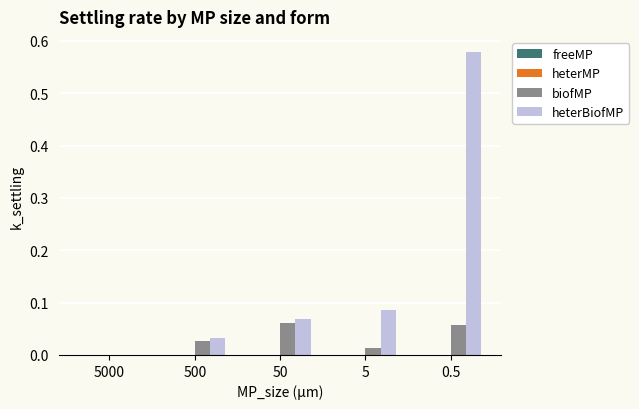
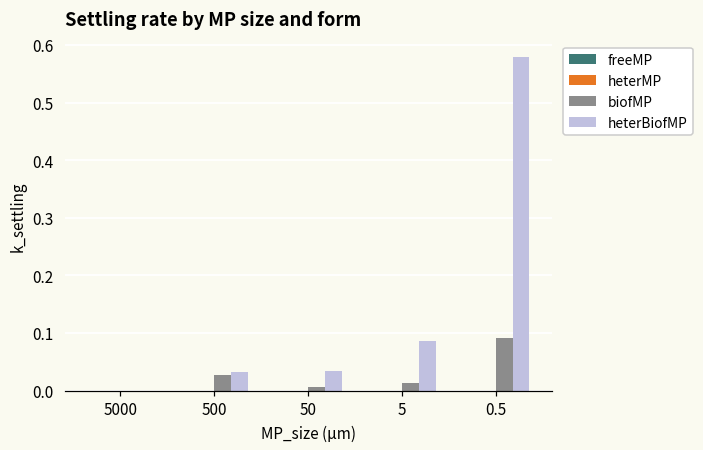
  {
    "freeMP": {
      "5000": 0.00,
      "500": 0.00,
      "50": 0.00,
      "5": 0.00,
      "0.5": 0.00
    },
    "heterMP": {
      "5000": 0.00,
      "500": 0.00,
      "50": 0.00,
      "5": 0.00
    },
    "biofMP": {
      "5000": 0.00,
      "500": 0.03,
-     "50": 0.06,
+     "50": 0.01,
      "5": 0.01,
-     "0.5": 0.06
+     "0.5": 0.09
    },
    "heterBiofMP": {
      "5000": 0.00,
      "500": 0.03,
-     "50": 0.07,
+     "50": 0.03,
      "5": 0.09,
      "0.5": 0.58
    }
  }
